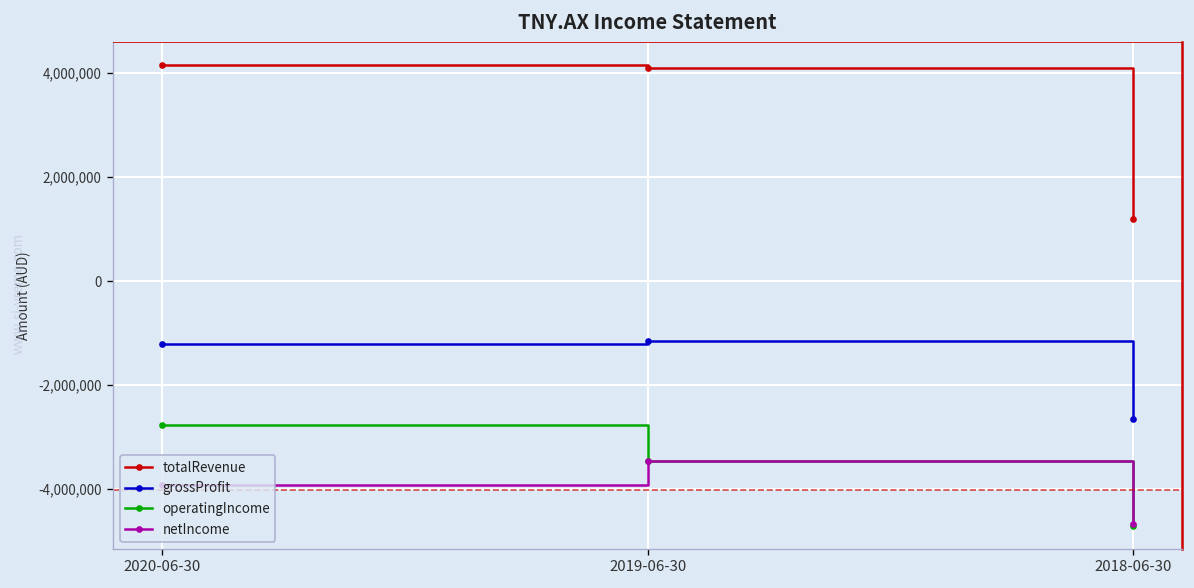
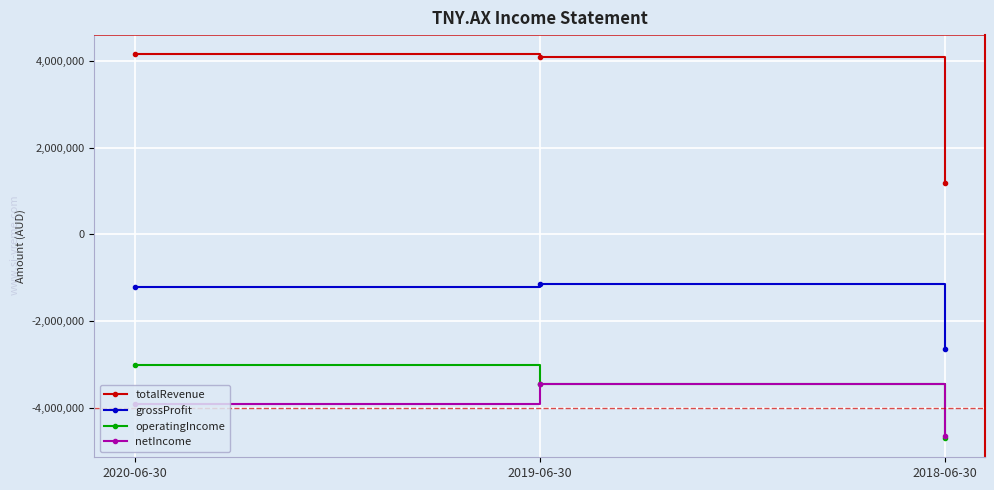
  {
    "totalRevenue": {
      "2020-06-30": "4,200,000",
      "2019-06-30": "4,100,000",
      "2018-06-30": "1,200,000"
    },
    "grossProfit": {
      "2020-06-30": "-1,200,000",
      "2019-06-30": "-1,100,000",
      "2018-06-30": "-2,600,000"
    },
    "operatingIncome": {
-     "2020-06-30": "-2,800,000"
+     "2020-06-30": "-3,000,000"
    }
  }
